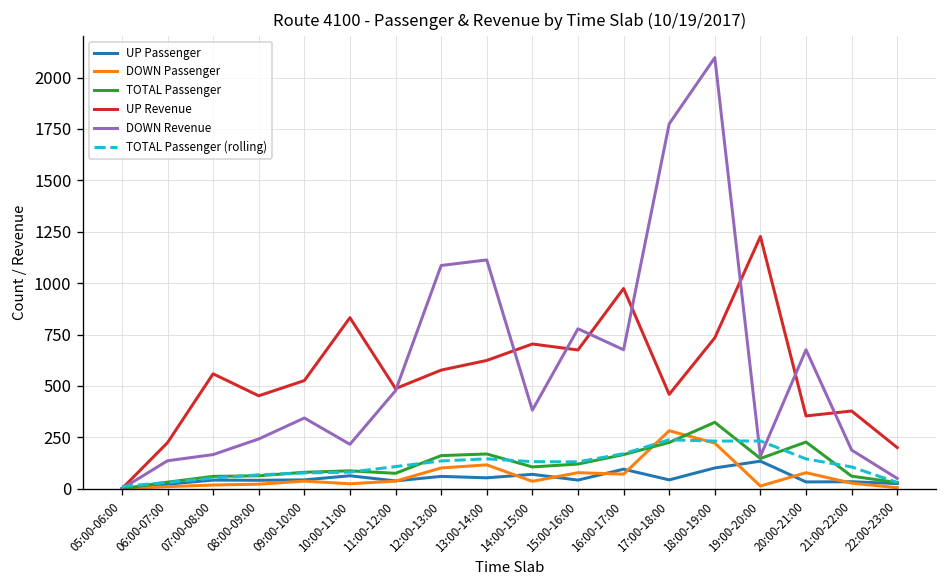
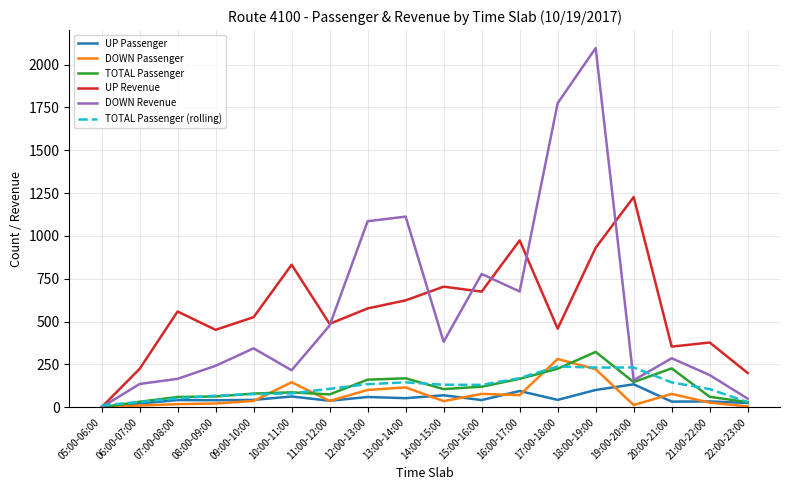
  {
    "UP Passenger": {
      "08:00-09:00": 40,
      "10:00-11:00": 60,
      "12:00-13:00": 60,
      "13:00-14:00": 50,
      "14:00-15:00": 70,
      "15:00-16:00": 40,
      "16:00-17:00": 100,
      "17:00-18:00": 40,
      "18:00-19:00": 100,
      "20:00-21:00": 30
    },
    "DOWN Passenger": {
      "07:00-08:00": 20,
      "08:00-09:00": 20,
-     "10:00-11:00": 20,
+     "10:00-11:00": 150,
      "12:00-13:00": 100,
      "13:00-14:00": 120,
      "14:00-15:00": 40,
      "15:00-16:00": 80,
      "16:00-17:00": 70,
      "17:00-18:00": 280,
      "19:00-20:00": 10,
      "20:00-21:00": 80,
      "22:00-23:00": 10
    },
    "TOTAL Passenger": {
      "11:00-12:00": 80,
      "12:00-13:00": 160,
      "13:00-14:00": 170,
      "14:00-15:00": 110,
      "18:00-19:00": 320,
      "20:00-21:00": 230,
      "21:00-22:00": 60
    },
    "UP Revenue": {
      "06:00-07:00": 220,
      "07:00-08:00": 560,
      "08:00-09:00": 450,
      "09:00-10:00": 530,
      "10:00-11:00": 830,
      "12:00-13:00": 580,
      "13:00-14:00": 620,
      "14:00-15:00": 700,
      "15:00-16:00": 680,
      "16:00-17:00": 970,
      "17:00-18:00": 460,
-     "18:00-19:00": 730,
+     "18:00-19:00": 930,
      "19:00-20:00": 1230,
      "20:00-21:00": 350,
      "21:00-22:00": 380,
      "22:00-23:00": 200
    },
    "DOWN Revenue": {
      "06:00-07:00": 140,
      "07:00-08:00": 170,
      "08:00-09:00": 240,
      "09:00-10:00": 340,
      "10:00-11:00": 220,
      "12:00-13:00": 1090,
      "13:00-14:00": 1110,
      "14:00-15:00": 380,
      "15:00-16:00": 780,
      "16:00-17:00": 680,
      "17:00-18:00": 1780,
      "18:00-19:00": 2100,
-     "20:00-21:00": 680,
+     "20:00-21:00": 290,
      "21:00-22:00": 190,
      "22:00-23:00": 50
    },
    "TOTAL Passenger (rolling)": {
      "11:00-12:00": 110,
      "12:00-13:00": 140,
      "13:00-14:00": 150,
      "14:00-15:00": 130,
      "19:00-20:00": 230,
      "20:00-21:00": 150,
      "21:00-22:00": 110
    }
  }
